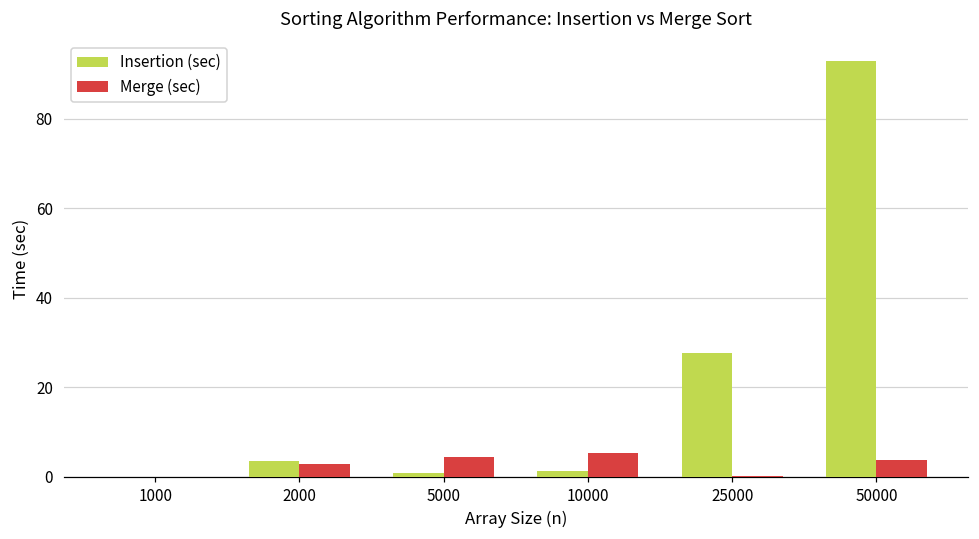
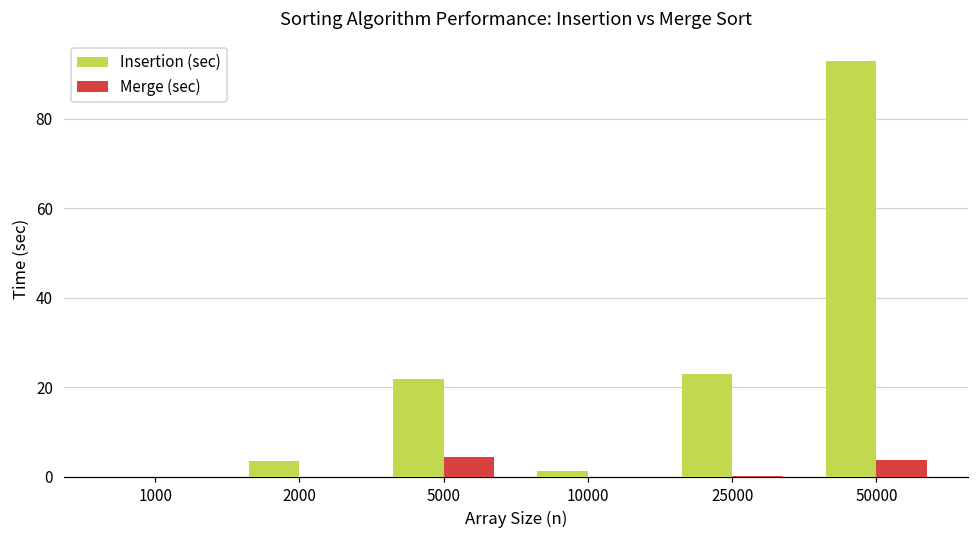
  {
    "Insertion (sec)": {
      "2000": 4,
-     "5000": 1,
+     "5000": 22,
      "10000": 1,
-     "25000": 28,
+     "25000": 23,
      "50000": 93
    },
    "Merge (sec)": {
-     "2000": 3,
+     "2000": 0,
      "5000": 5,
-     "10000": 5,
+     "10000": 0,
      "50000": 4
    }
  }
